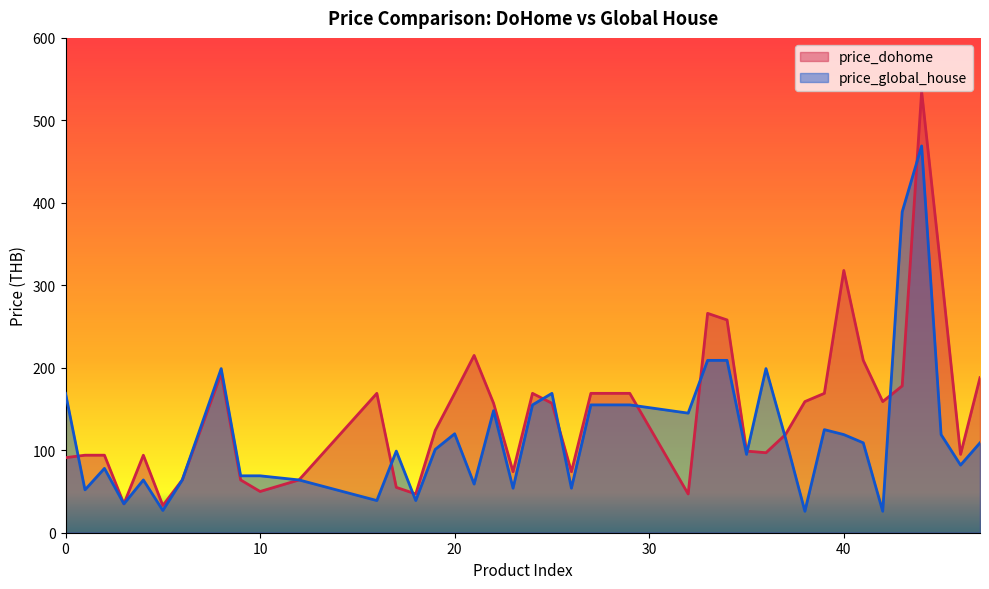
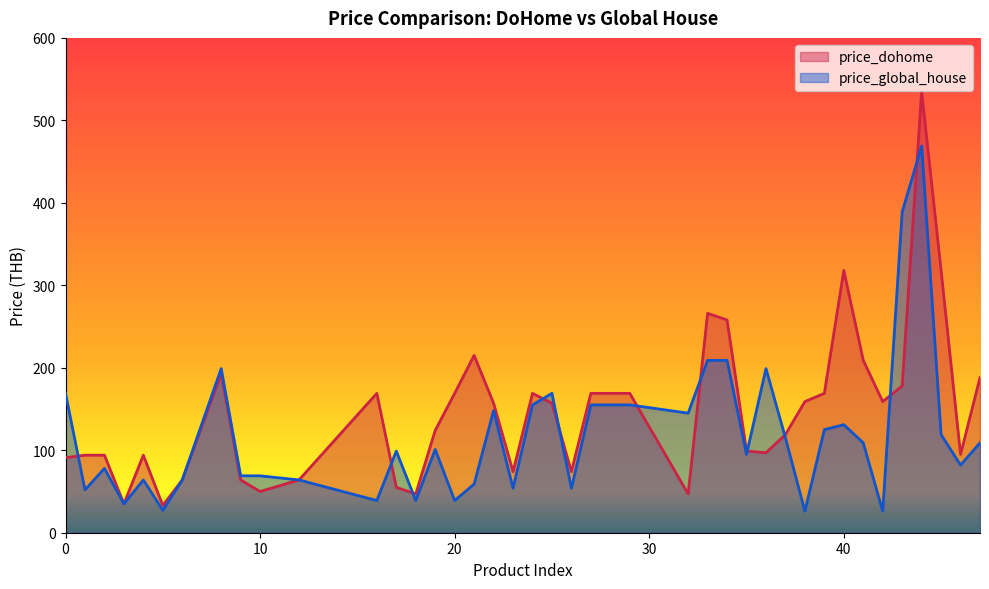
  {
    "price_dohome": {
      "0": 90,
      "10": 50,
      "20": 170,
      "40": 320
    },
    "price_global_house": {
      "0": 170,
      "10": 70,
-     "20": 120,
-     "40": 120
+     "20": 40,
+     "40": 130
    }
  }
